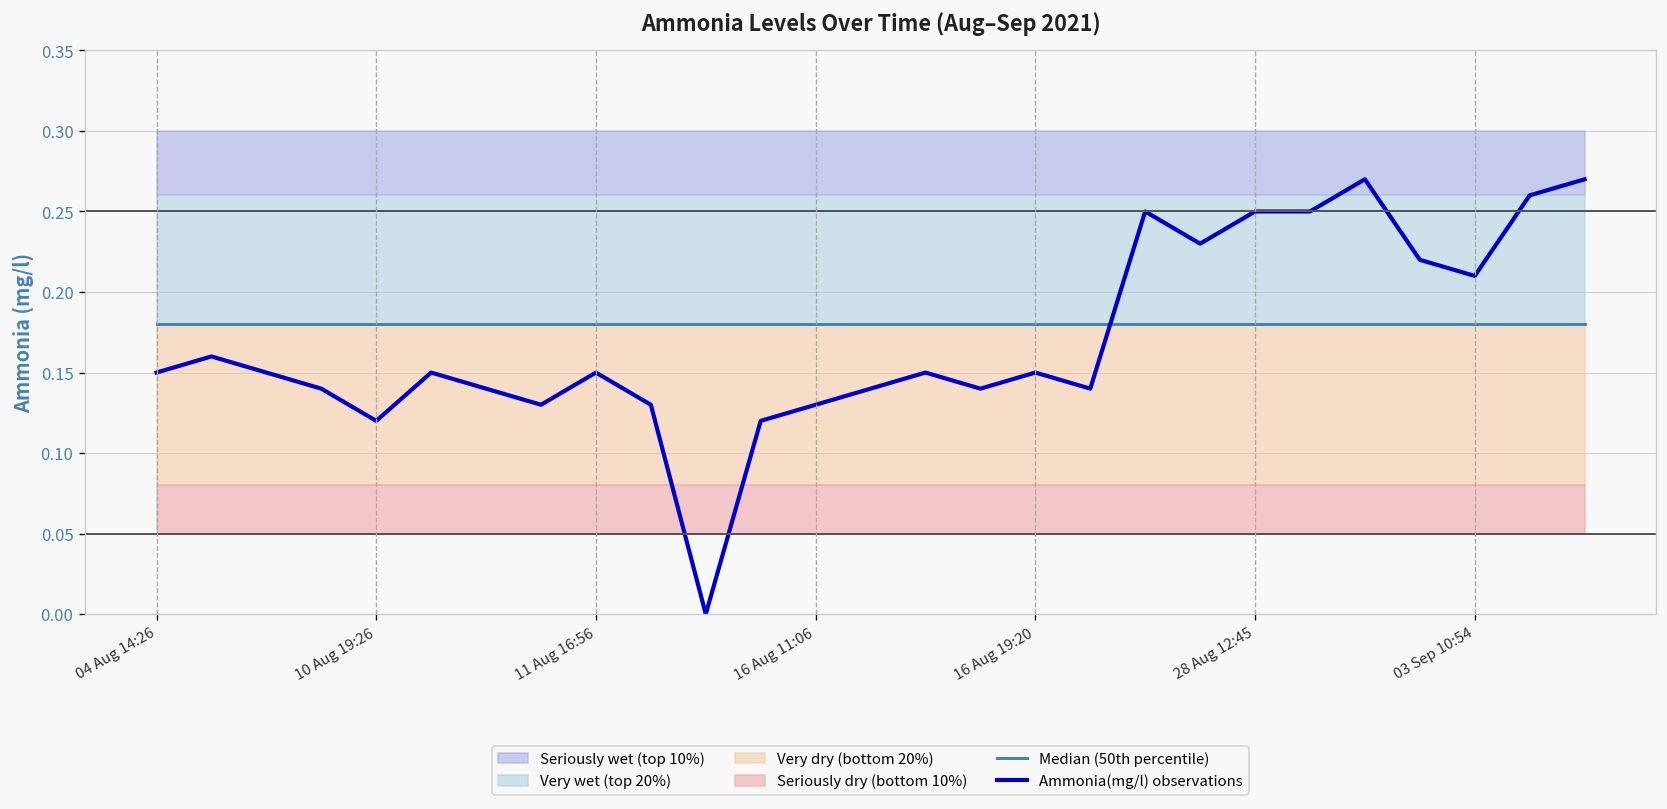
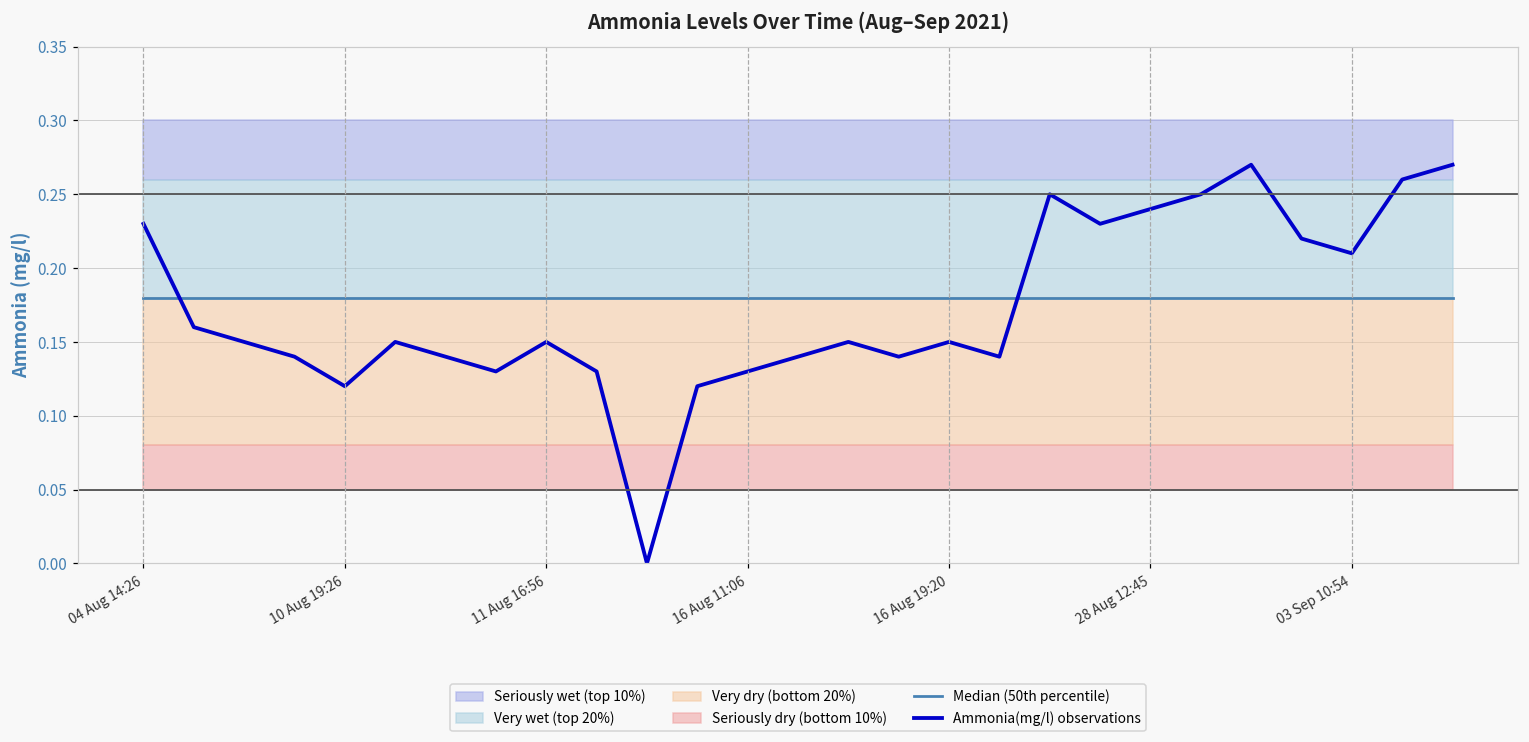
  {
    "Ammonia(mg/l) observations": {
-     "04 Aug 14:26": 0.15,
+     "04 Aug 14:26": 0.23,
      "10 Aug 19:26": 0.12,
      "11 Aug 16:56": 0.15,
      "16 Aug 11:06": 0.13,
      "16 Aug 19:20": 0.15,
-     "28 Aug 12:45": 0.25,
+     "28 Aug 12:45": 0.24,
      "03 Sep 10:54": 0.21
    }
  }
